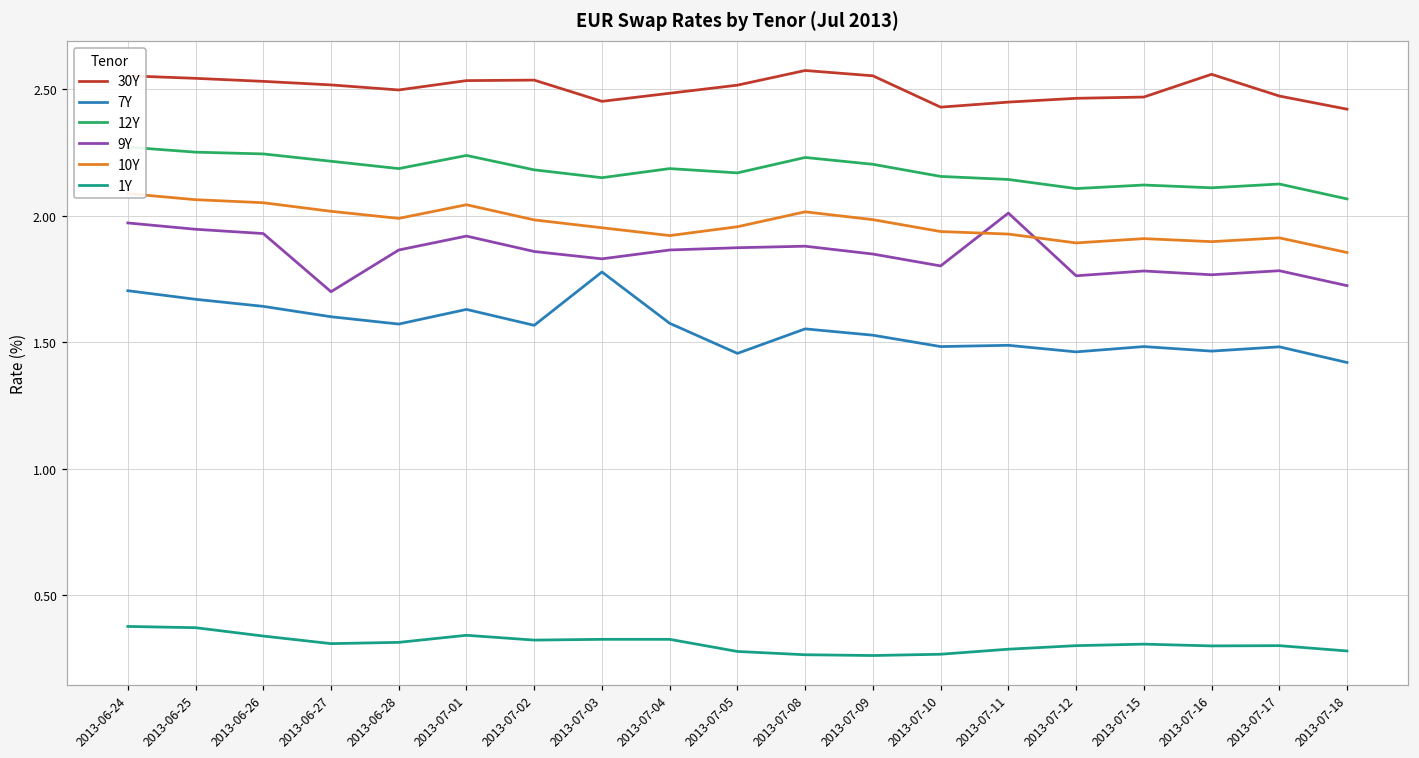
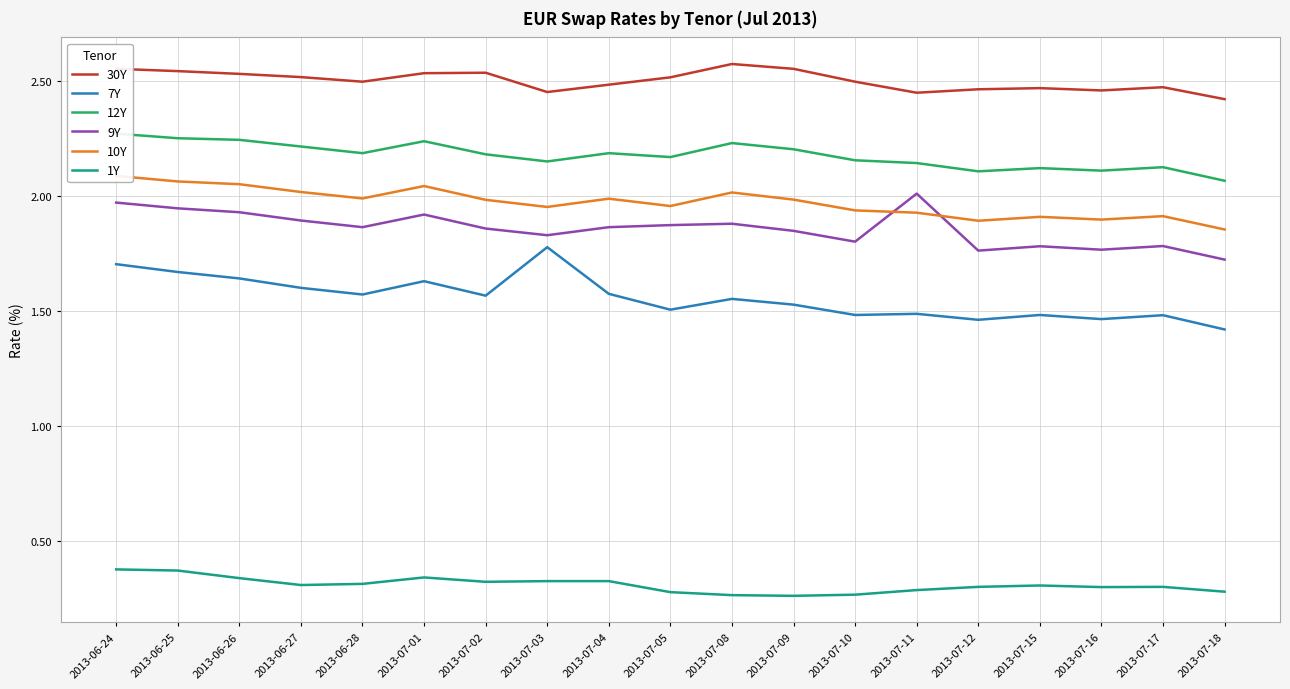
  {
    "30Y": {
      "2013-06-25": 2.54,
      "2013-06-26": 2.53,
      "2013-06-27": 2.52,
      "2013-06-28": 2.50,
      "2013-07-01": 2.54,
      "2013-07-02": 2.54,
      "2013-07-03": 2.45,
      "2013-07-04": 2.49,
      "2013-07-05": 2.52,
      "2013-07-08": 2.58,
      "2013-07-09": 2.55,
-     "2013-07-10": 2.43,
+     "2013-07-10": 2.50,
      "2013-07-11": 2.45,
      "2013-07-12": 2.47,
      "2013-07-15": 2.47,
-     "2013-07-16": 2.56,
+     "2013-07-16": 2.46,
      "2013-07-17": 2.47,
      "2013-07-18": 2.42
    },
    "7Y": {
      "2013-06-24": 1.70,
      "2013-06-25": 1.67,
      "2013-06-26": 1.64,
      "2013-06-27": 1.60,
      "2013-06-28": 1.57,
      "2013-07-01": 1.63,
      "2013-07-02": 1.57,
      "2013-07-03": 1.78,
      "2013-07-04": 1.58,
-     "2013-07-05": 1.46,
+     "2013-07-05": 1.51,
      "2013-07-08": 1.55,
      "2013-07-09": 1.53,
      "2013-07-10": 1.48,
      "2013-07-11": 1.49,
      "2013-07-12": 1.46,
      "2013-07-15": 1.48,
      "2013-07-16": 1.47,
      "2013-07-17": 1.48,
      "2013-07-18": 1.42
    },
    "9Y": {
      "2013-06-24": 1.97,
      "2013-06-25": 1.95,
      "2013-06-26": 1.93,
-     "2013-06-27": 1.70,
+     "2013-06-27": 1.89,
      "2013-06-28": 1.87,
      "2013-07-01": 1.92,
      "2013-07-02": 1.86,
      "2013-07-03": 1.83,
      "2013-07-04": 1.87,
      "2013-07-05": 1.87,
      "2013-07-08": 1.88,
      "2013-07-09": 1.85,
      "2013-07-10": 1.80,
      "2013-07-11": 2.01,
      "2013-07-12": 1.76,
      "2013-07-15": 1.78,
      "2013-07-16": 1.77,
      "2013-07-17": 1.78,
      "2013-07-18": 1.72
    },
    "10Y": {
      "2013-06-25": 2.06,
      "2013-06-26": 2.05,
      "2013-06-27": 2.02,
      "2013-06-28": 1.99,
      "2013-07-01": 2.04,
      "2013-07-02": 1.98,
      "2013-07-03": 1.95,
-     "2013-07-04": 1.92,
+     "2013-07-04": 1.99,
      "2013-07-05": 1.96,
      "2013-07-08": 2.02,
      "2013-07-09": 1.99,
      "2013-07-10": 1.94,
      "2013-07-11": 1.93,
      "2013-07-12": 1.89,
      "2013-07-15": 1.91,
      "2013-07-16": 1.90,
      "2013-07-17": 1.91,
      "2013-07-18": 1.86
    }
  }
